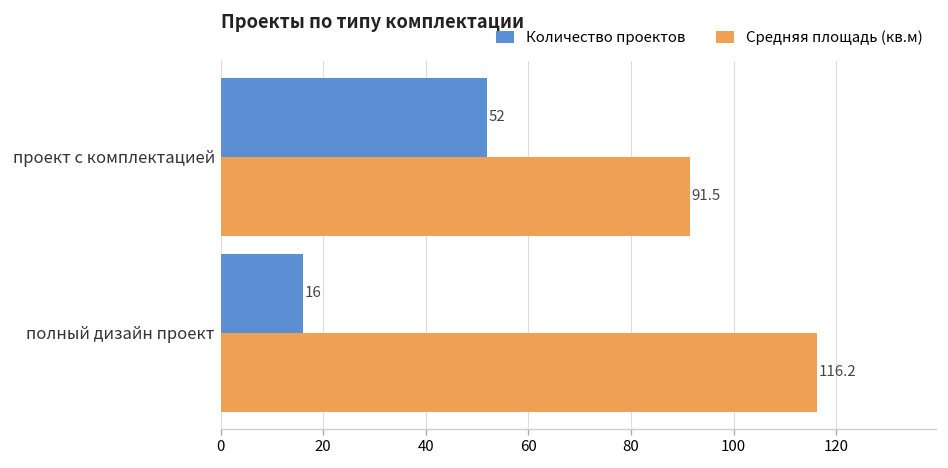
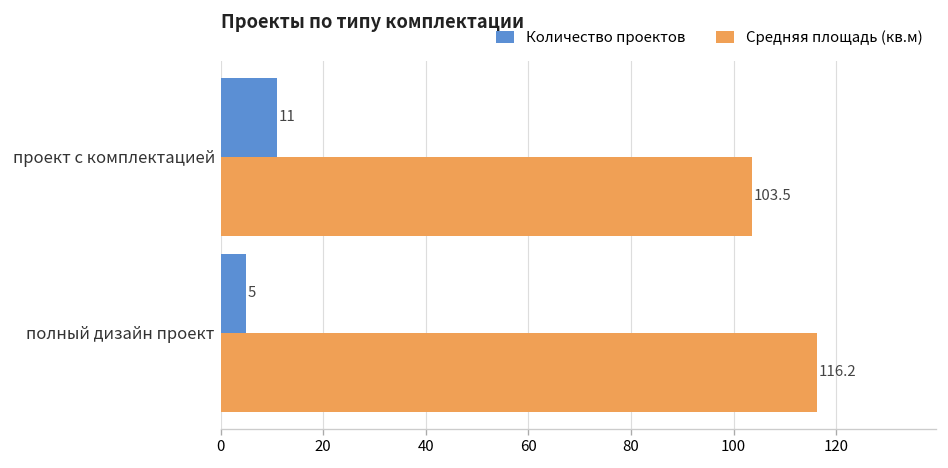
  {
    "Количество проектов": {
-     "проект с комплектацией": 52,
-     "полный дизайн проект": 16
+     "проект с комплектацией": 11,
+     "полный дизайн проект": 5
    },
    "Средняя площадь (кв.м)": {
-     "проект с комплектацией": 91.5,
+     "проект с комплектацией": 103.5,
      "полный дизайн проект": 116.2
    }
  }
